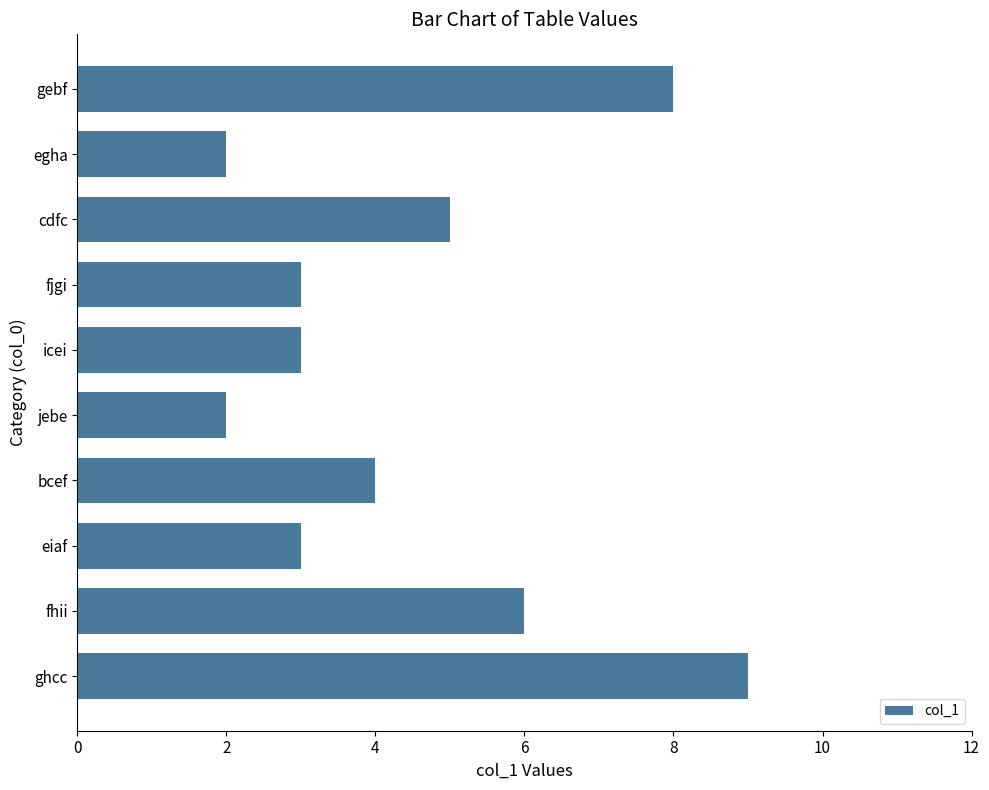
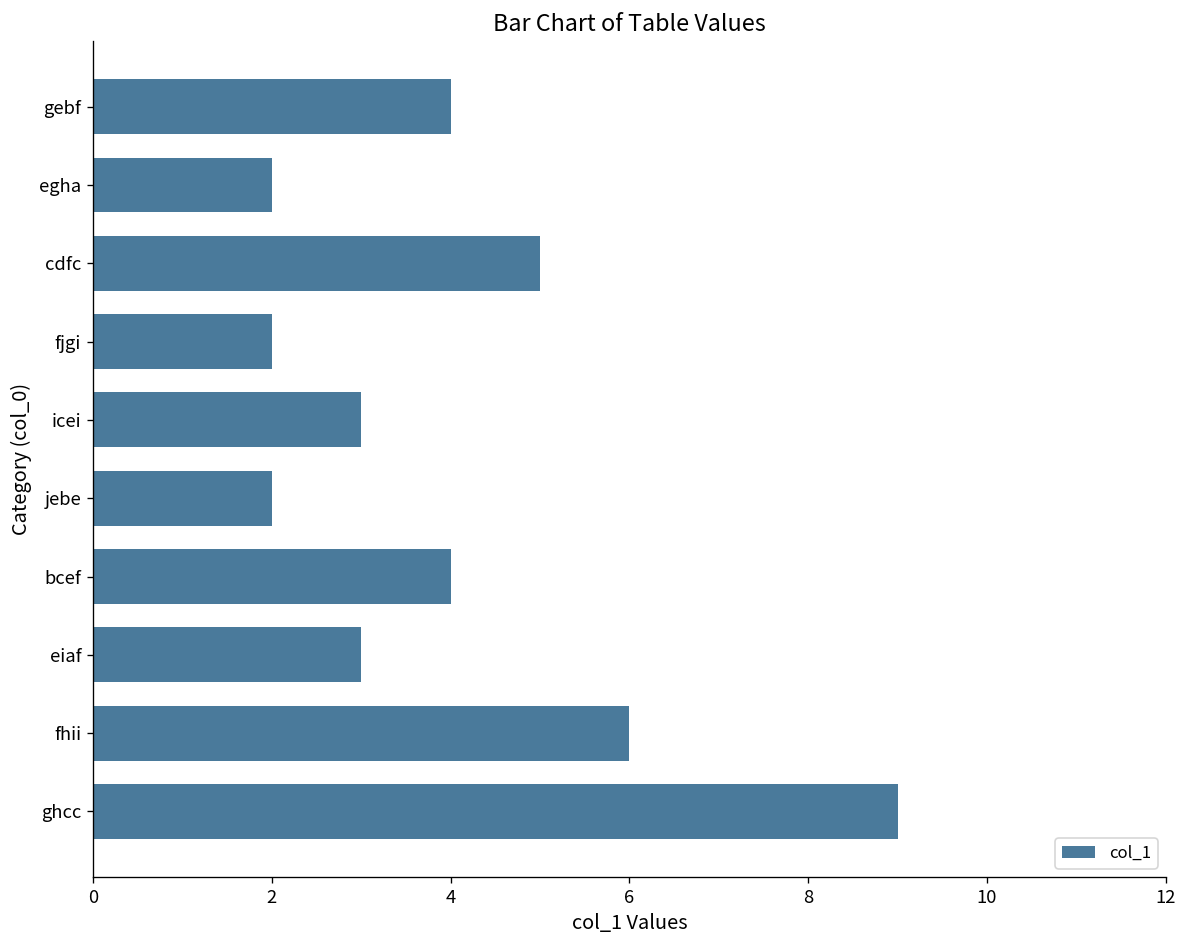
  {
-   "gebf": 8,
+   "gebf": 4,
    "egha": 2,
    "cdfc": 5,
-   "fjgi": 3,
+   "fjgi": 2,
    "icei": 3,
    "jebe": 2,
    "bcef": 4,
    "eiaf": 3,
    "fhii": 6,
    "ghcc": 9
  }
